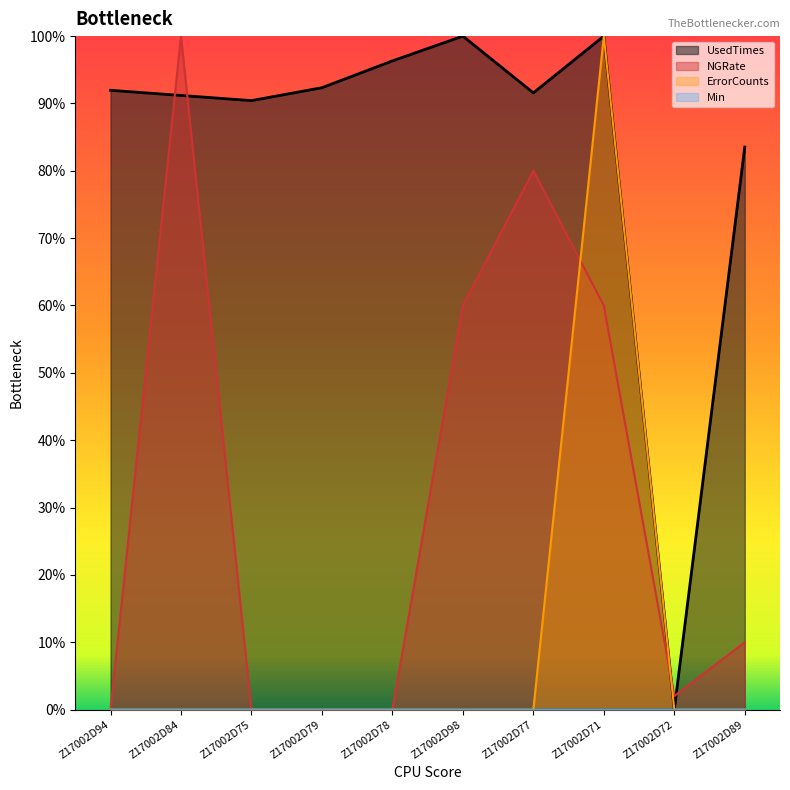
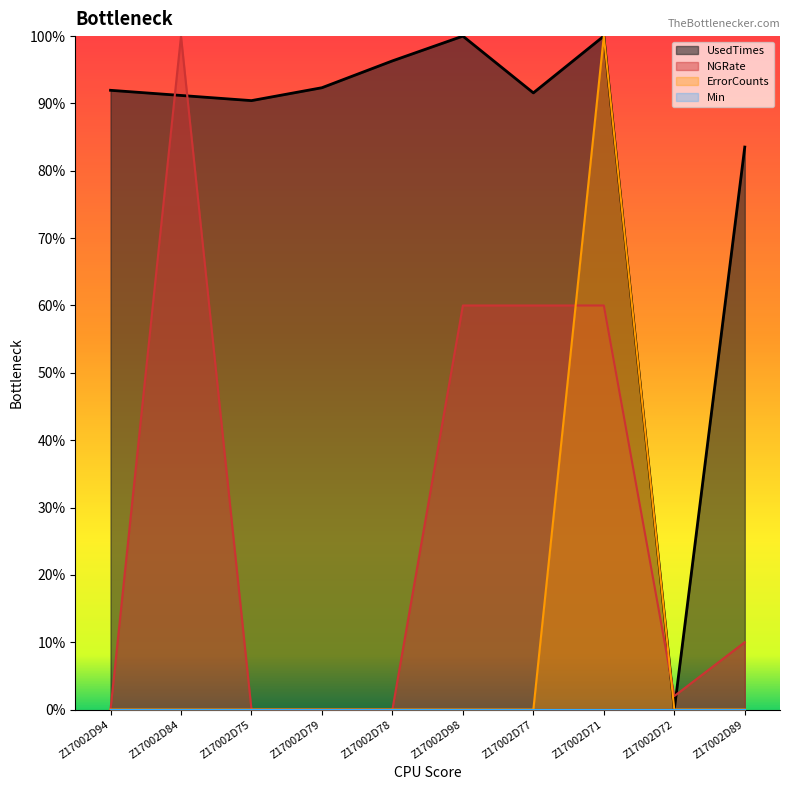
  {
    "UsedTimes": {
      "Z17002D94": "92%",
      "Z17002D84": "91%",
      "Z17002D75": "90%",
      "Z17002D79": "92%",
      "Z17002D78": "96%",
      "Z17002D98": "100%",
      "Z17002D77": "92%",
      "Z17002D89": "84%"
    },
    "NGRate": {
      "Z17002D84": "100%",
      "Z17002D98": "60%",
-     "Z17002D77": "80%",
+     "Z17002D77": "60%",
      "Z17002D71": "60%",
      "Z17002D72": "2%",
      "Z17002D89": "10%"
    },
    "Min": {
      "Z17002D71": "0%"
    }
  }
